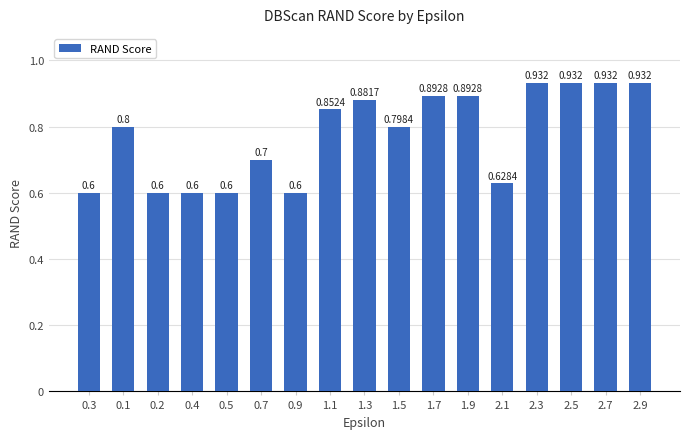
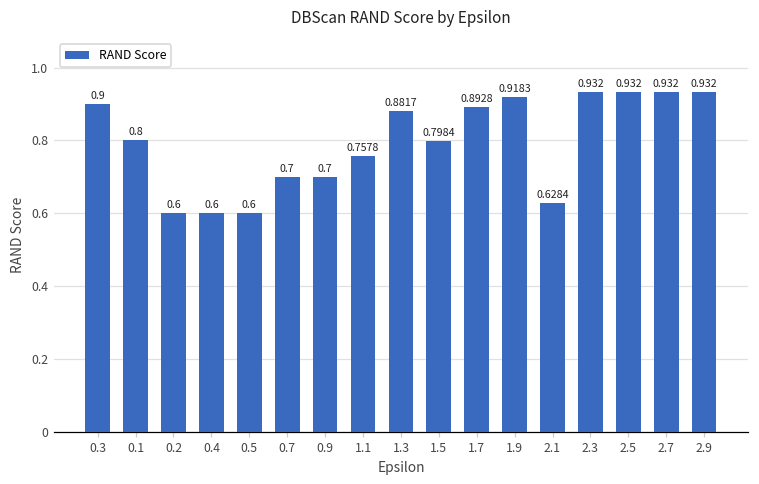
  {
-   "0.3": 0.6,
+   "0.3": 0.9,
    "0.1": 0.8,
    "0.2": 0.6,
    "0.4": 0.6,
    "0.5": 0.6,
    "0.7": 0.7,
-   "0.9": 0.6,
-   "1.1": 0.8524,
+   "0.9": 0.7,
+   "1.1": 0.7578,
    "1.3": 0.8817,
    "1.5": 0.7984,
    "1.7": 0.8928,
-   "1.9": 0.8928,
+   "1.9": 0.9183,
    "2.1": 0.6284,
    "2.3": 0.932,
    "2.5": 0.932,
    "2.7": 0.932,
    "2.9": 0.932
  }
